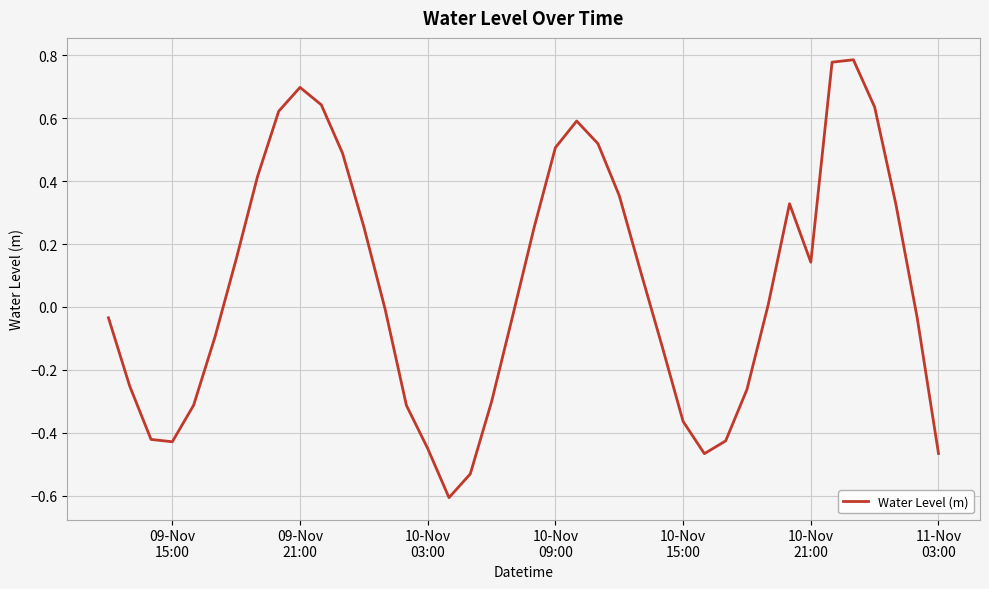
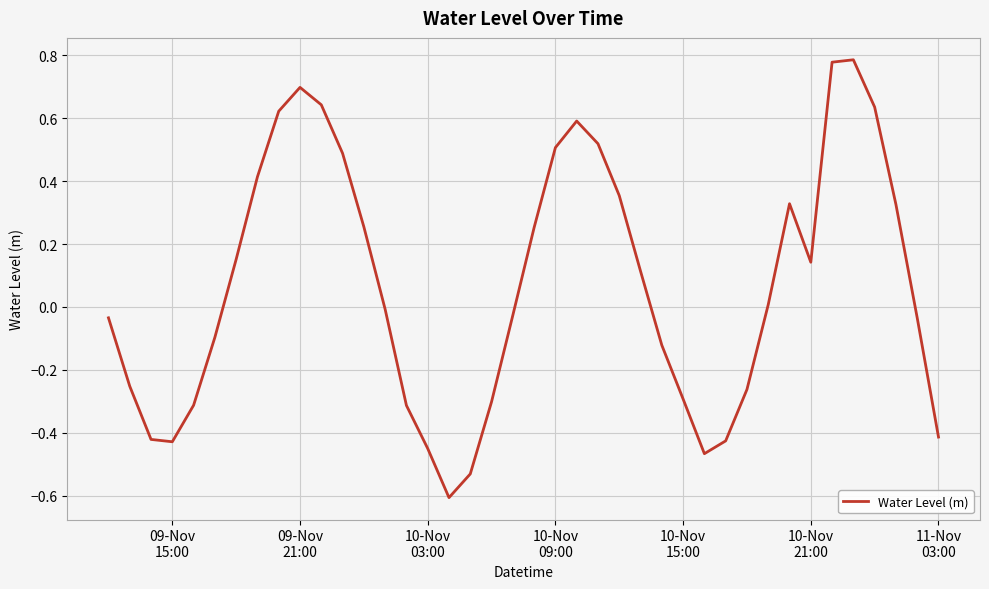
  {
    "09-Nov 15:00": -0.43,
    "09-Nov 21:00": 0.70,
    "10-Nov 03:00": -0.45,
    "10-Nov 09:00": 0.51,
-   "10-Nov 15:00": -0.36,
+   "10-Nov 15:00": -0.29,
    "10-Nov 21:00": 0.14,
-   "11-Nov 03:00": -0.47
+   "11-Nov 03:00": -0.41
  }
